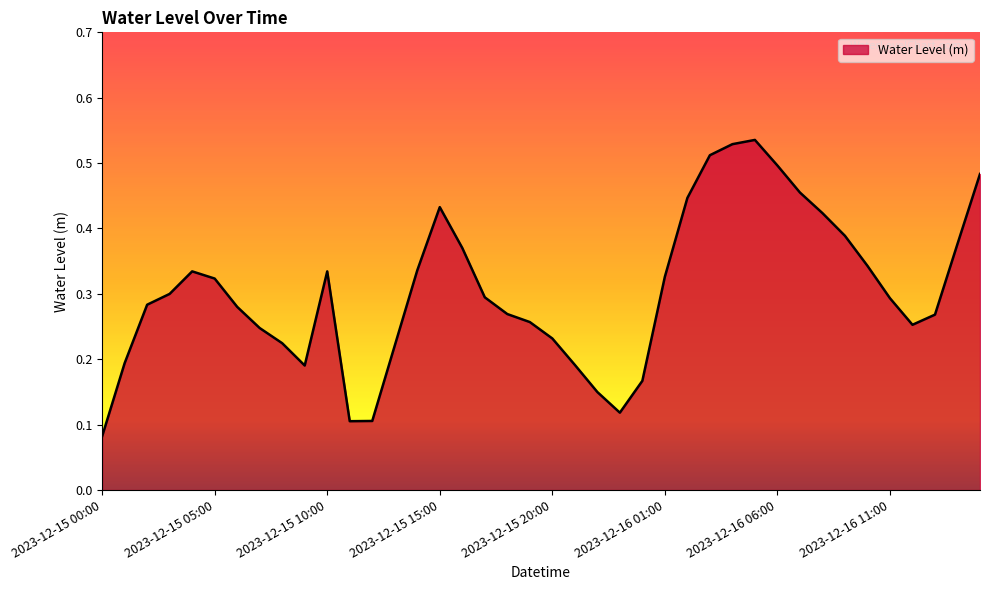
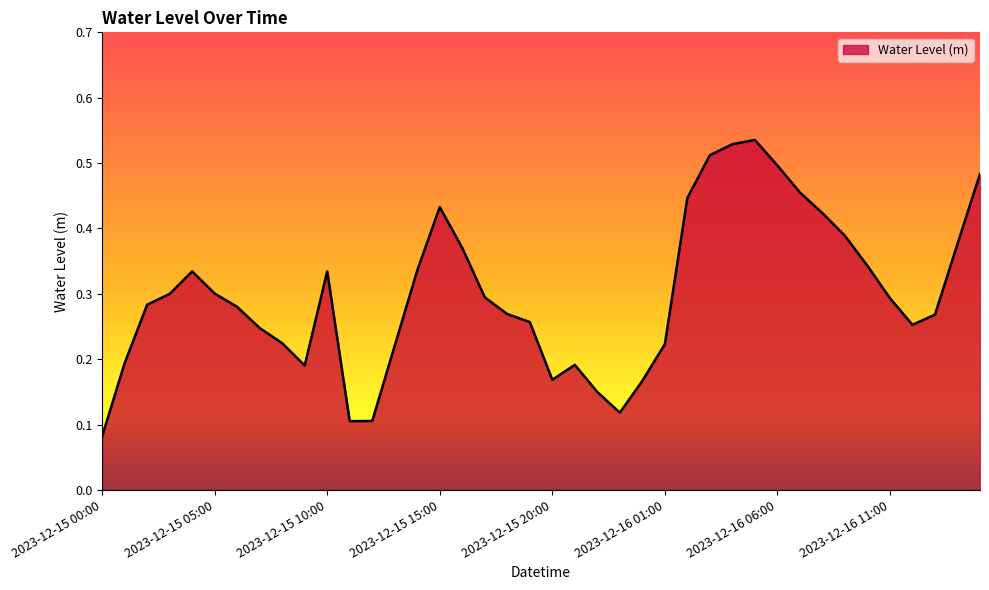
  {
    "2023-12-15 00:00": 0.08,
-   "2023-12-15 05:00": 0.32,
+   "2023-12-15 05:00": 0.30,
    "2023-12-15 10:00": 0.33,
    "2023-12-15 15:00": 0.43,
-   "2023-12-15 20:00": 0.23,
-   "2023-12-16 01:00": 0.33,
+   "2023-12-15 20:00": 0.17,
+   "2023-12-16 01:00": 0.22,
    "2023-12-16 06:00": 0.50,
    "2023-12-16 11:00": 0.29
  }
